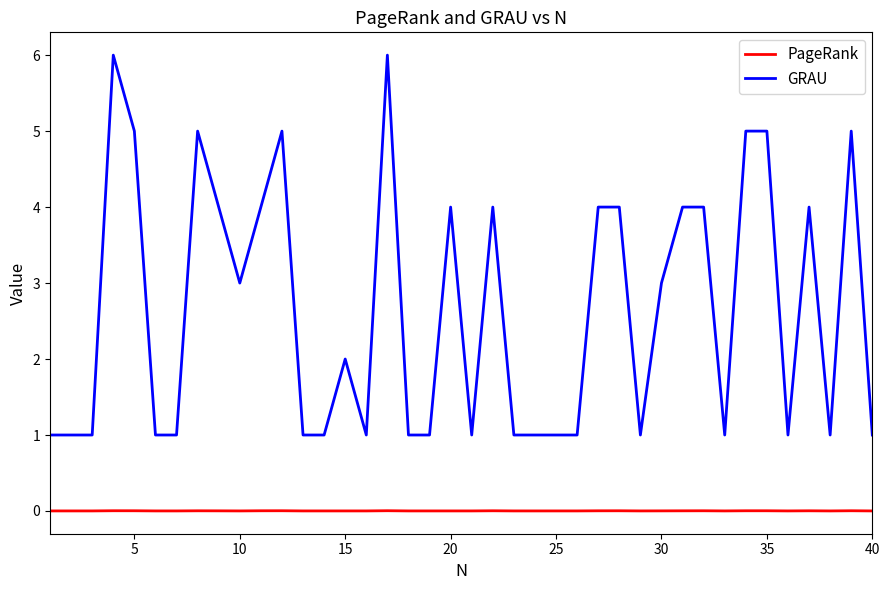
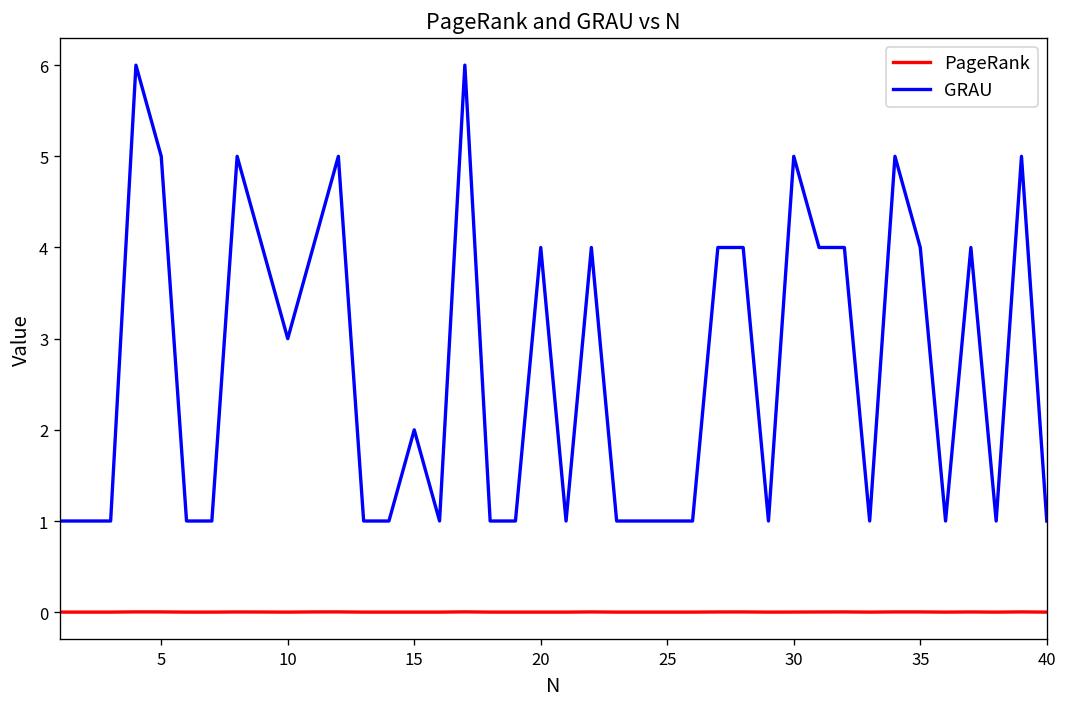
  {
    "PageRank": {
      "5": 0,
      "10": 0,
      "15": 0,
      "20": 0,
      "25": 0,
      "30": 0,
      "35": 0,
      "40": 0
    },
    "GRAU": {
      "5": 5,
      "10": 3,
      "15": 2,
      "20": 4,
      "25": 1,
-     "30": 3,
-     "35": 5,
+     "30": 5,
+     "35": 4,
      "40": 1
    }
  }
